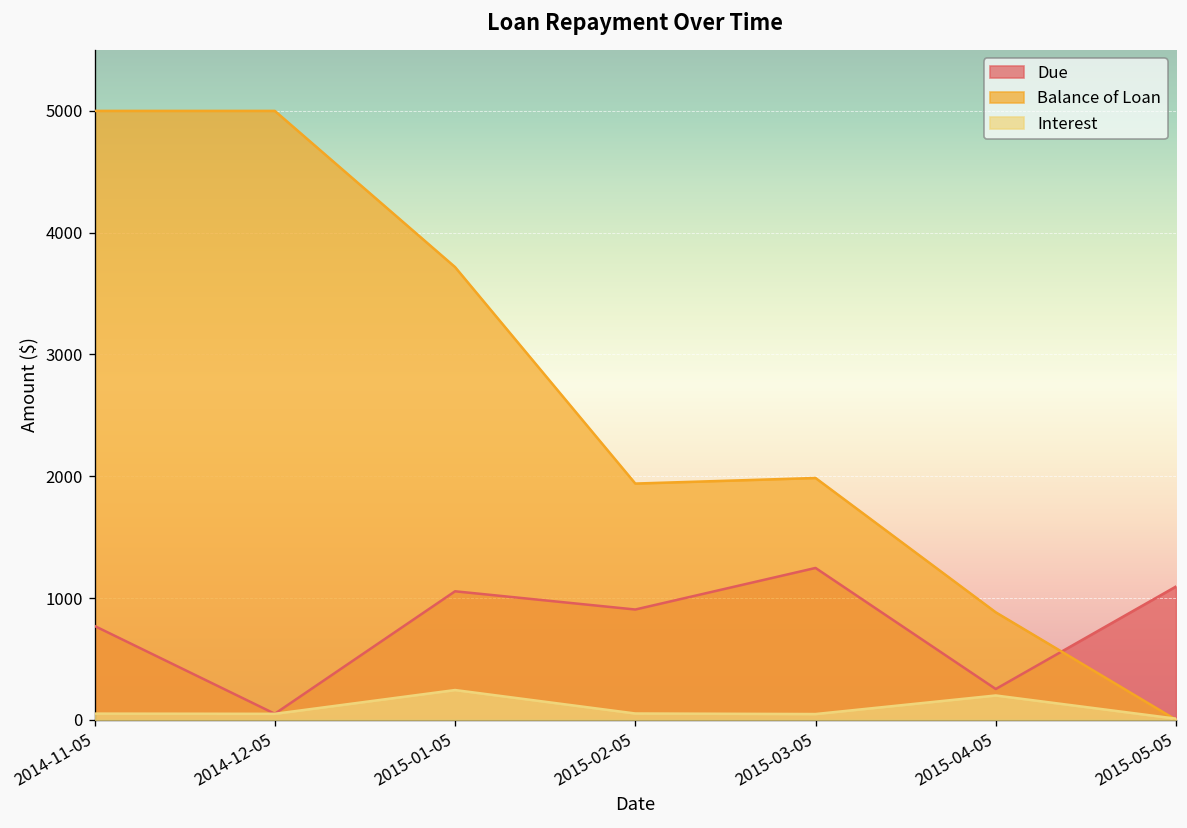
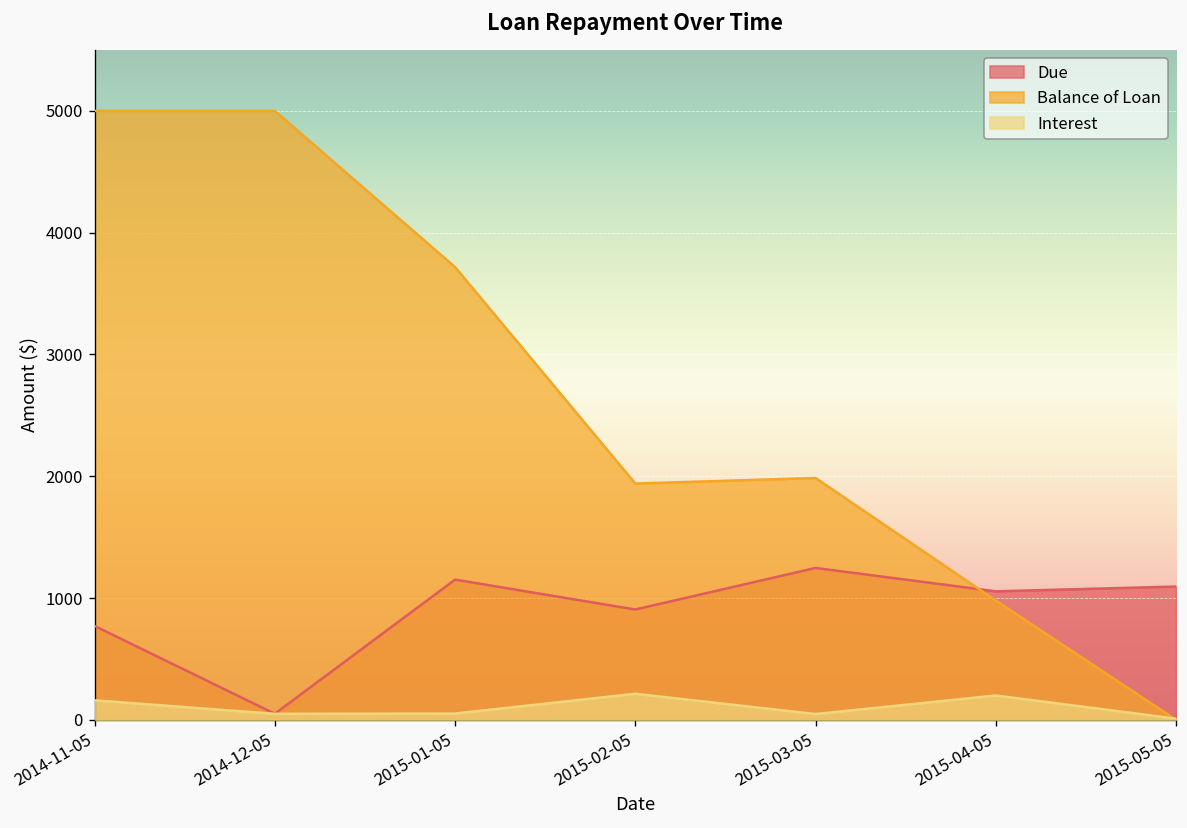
  {
    "Due": {
      "2014-11-05": 770,
-     "2015-01-05": 1060,
+     "2015-01-05": 1150,
      "2015-02-05": 910,
      "2015-03-05": 1250,
-     "2015-04-05": 250,
+     "2015-04-05": 1060,
      "2015-05-05": 1090
    },
    "Balance of Loan": {
      "2014-11-05": 5000,
      "2014-12-05": 5000,
      "2015-01-05": 3720,
      "2015-02-05": 1940,
      "2015-03-05": 1990,
-     "2015-04-05": 880
+     "2015-04-05": 980
    },
    "Interest": {
-     "2014-11-05": 50,
-     "2015-01-05": 240,
-     "2015-02-05": 50,
+     "2014-11-05": 160,
+     "2015-01-05": 50,
+     "2015-02-05": 210,
      "2015-03-05": 50,
      "2015-04-05": 200
    }
  }
